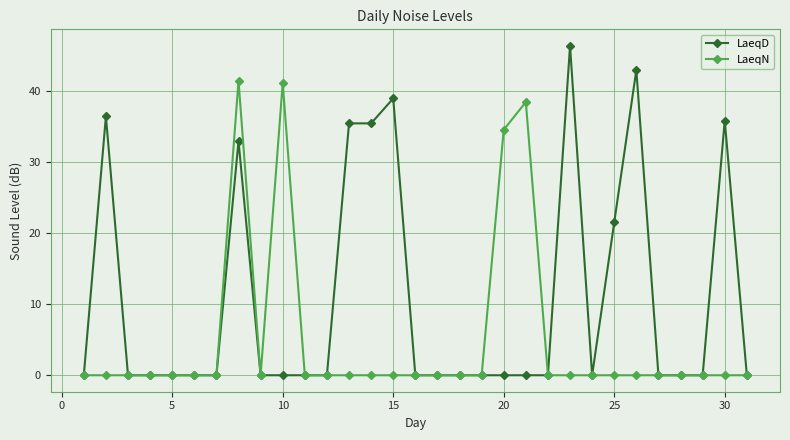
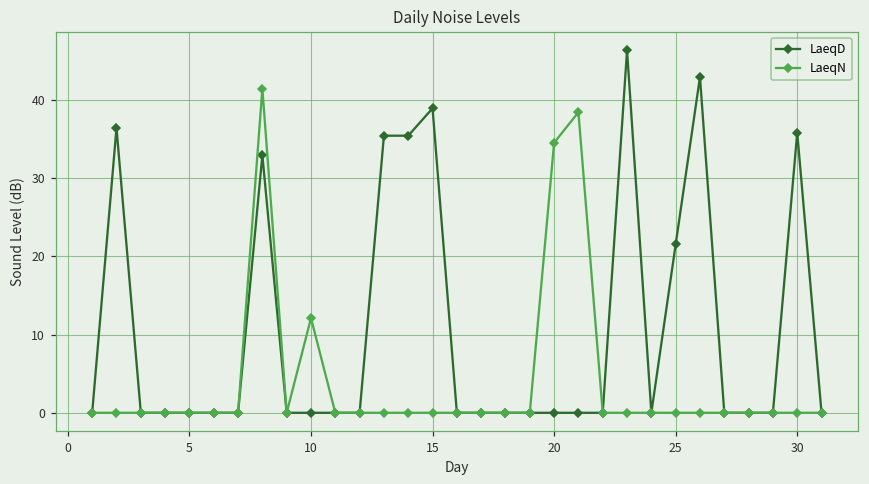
  {
    "LaeqD": {
      "10": 0,
      "15": 39,
      "20": 0,
      "25": 22,
      "30": 36
    },
    "LaeqN": {
-     "10": 41,
+     "10": 12,
      "15": 0,
      "20": 35,
      "25": 0,
      "30": 0
    }
  }
